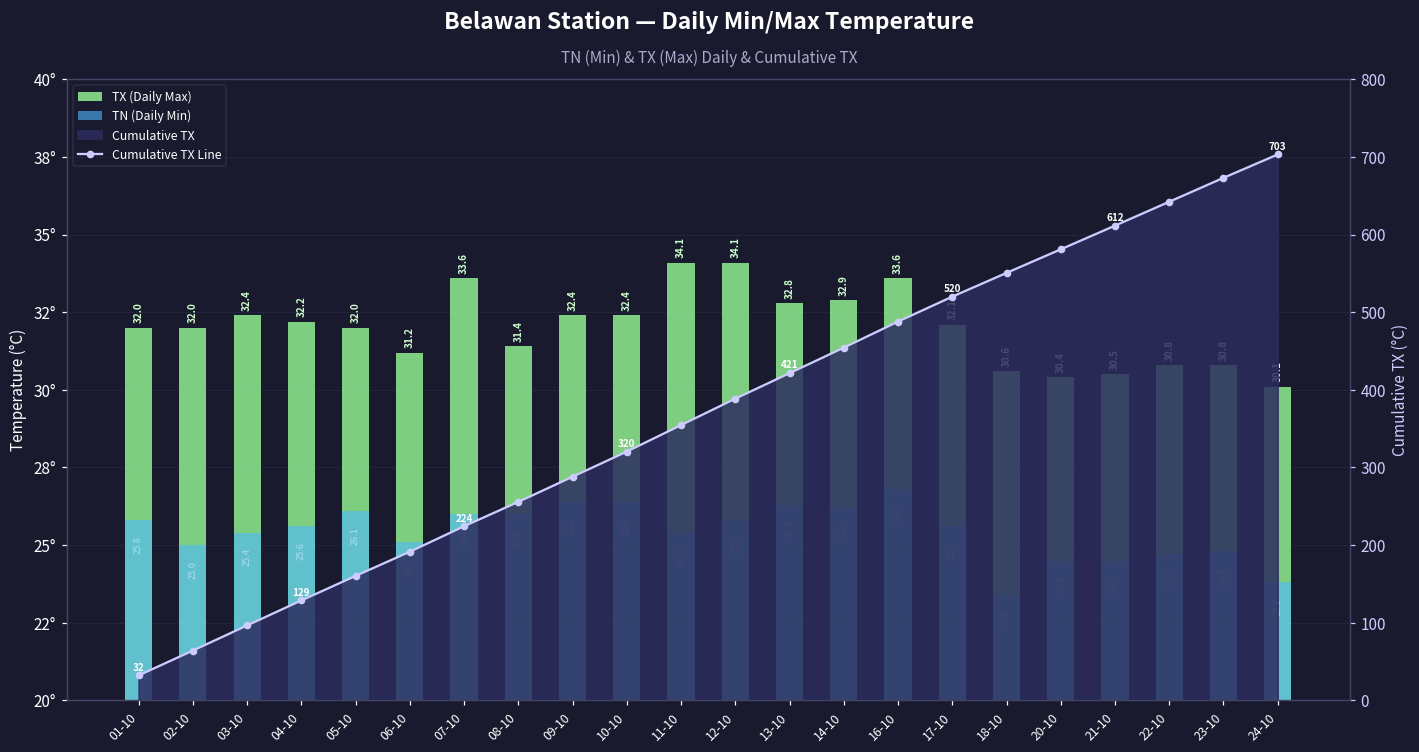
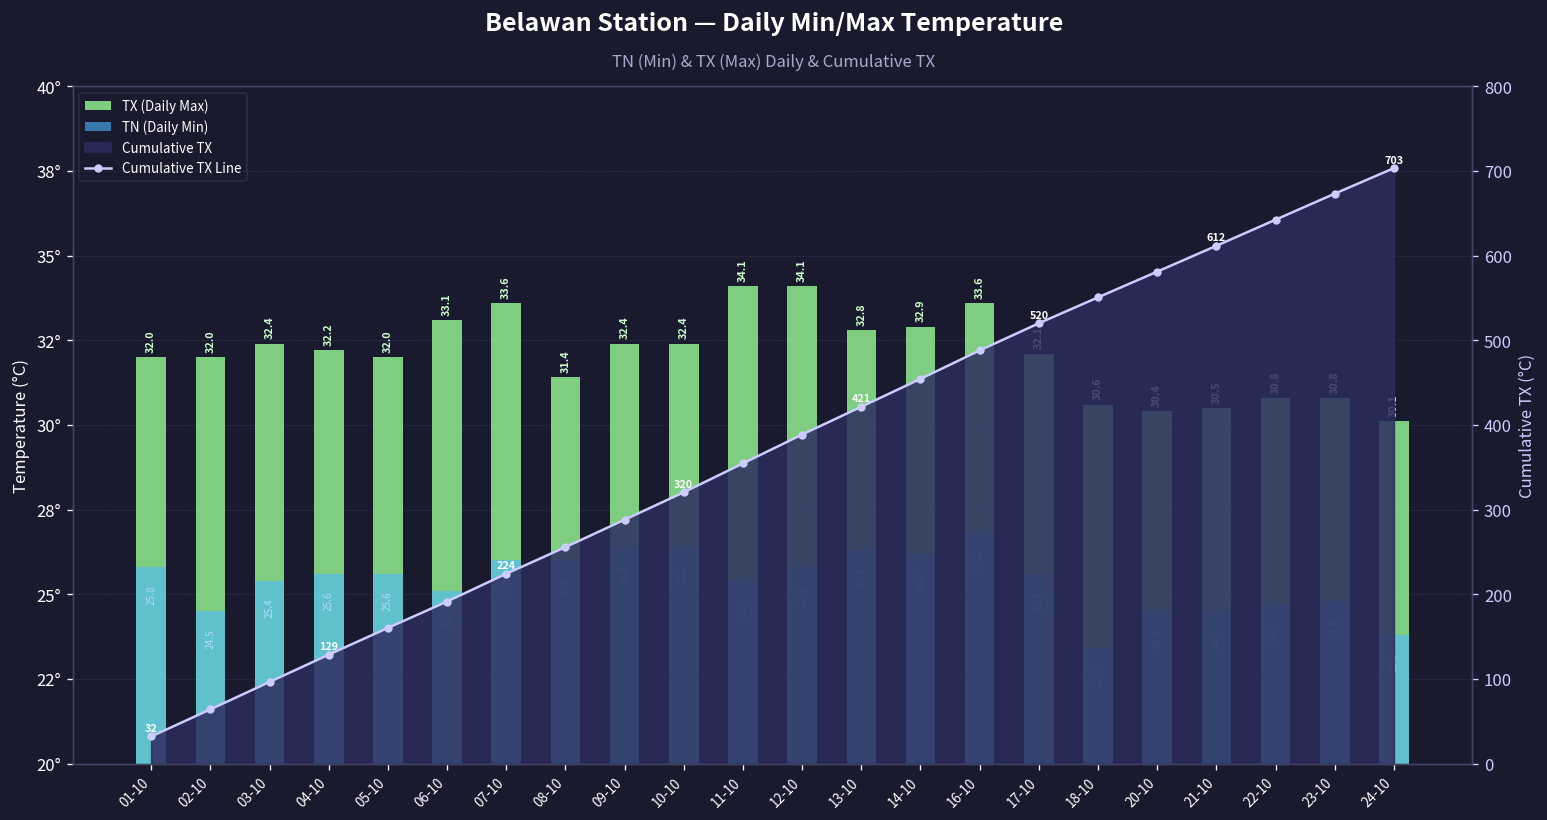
  {
    "TX (Daily Max)": {
      "01-10": 32.0,
      "02-10": 32.0,
      "03-10": 32.4,
      "04-10": 32.2,
      "05-10": 32.0,
-     "06-10": 31.2,
+     "06-10": 33.1,
      "07-10": 33.6,
      "08-10": 31.4,
      "09-10": 32.4,
      "10-10": 32.4,
      "11-10": 34.1,
      "12-10": 34.1,
      "13-10": 32.8,
      "14-10": 32.9,
      "16-10": 33.6,
      "17-10": 32.1,
      "24-10": 30.1
    },
    "TN (Daily Min)": {
-     "02-10": 25.0,
-     "05-10": 26.1
+     "02-10": 24.5,
+     "05-10": 25.6
    },
    "Cumulative TX": {
      "01-10": 32,
      "04-10": 129,
      "07-10": 224,
      "10-10": 320,
      "13-10": 421,
      "17-10": 520,
      "21-10": 612,
      "24-10": 703
    }
  }
